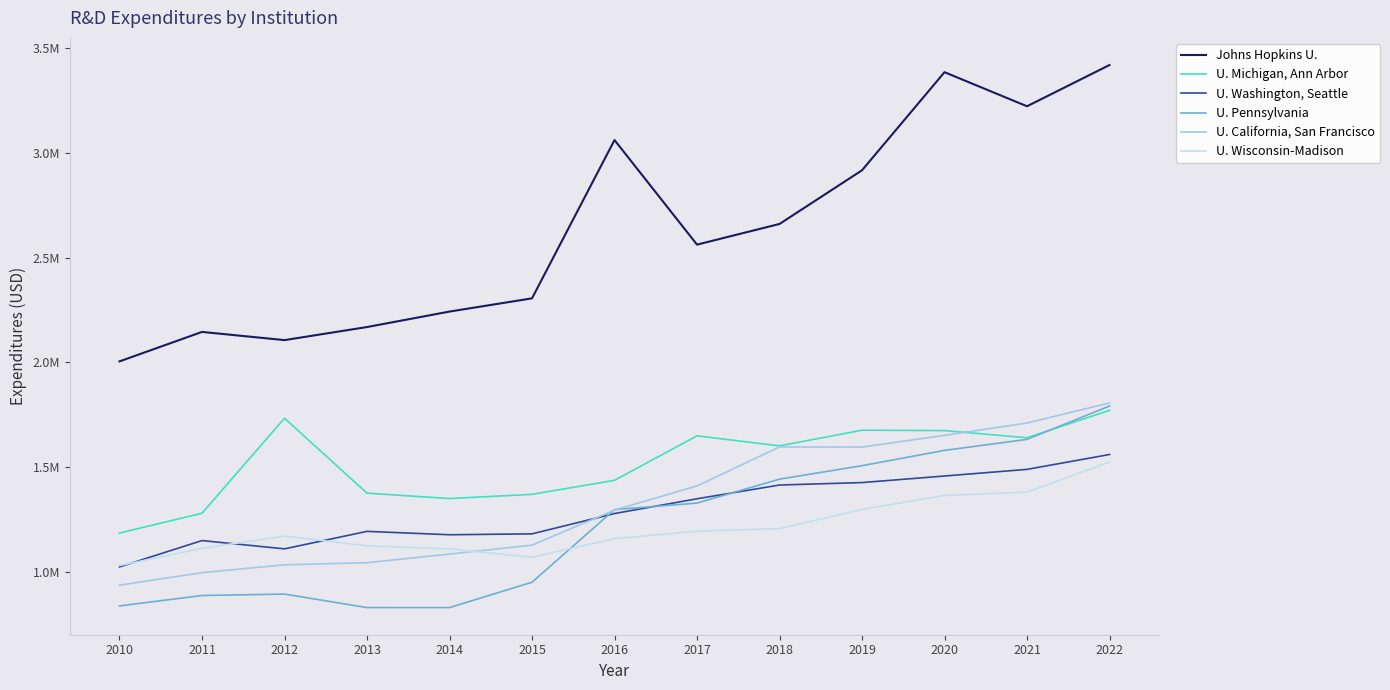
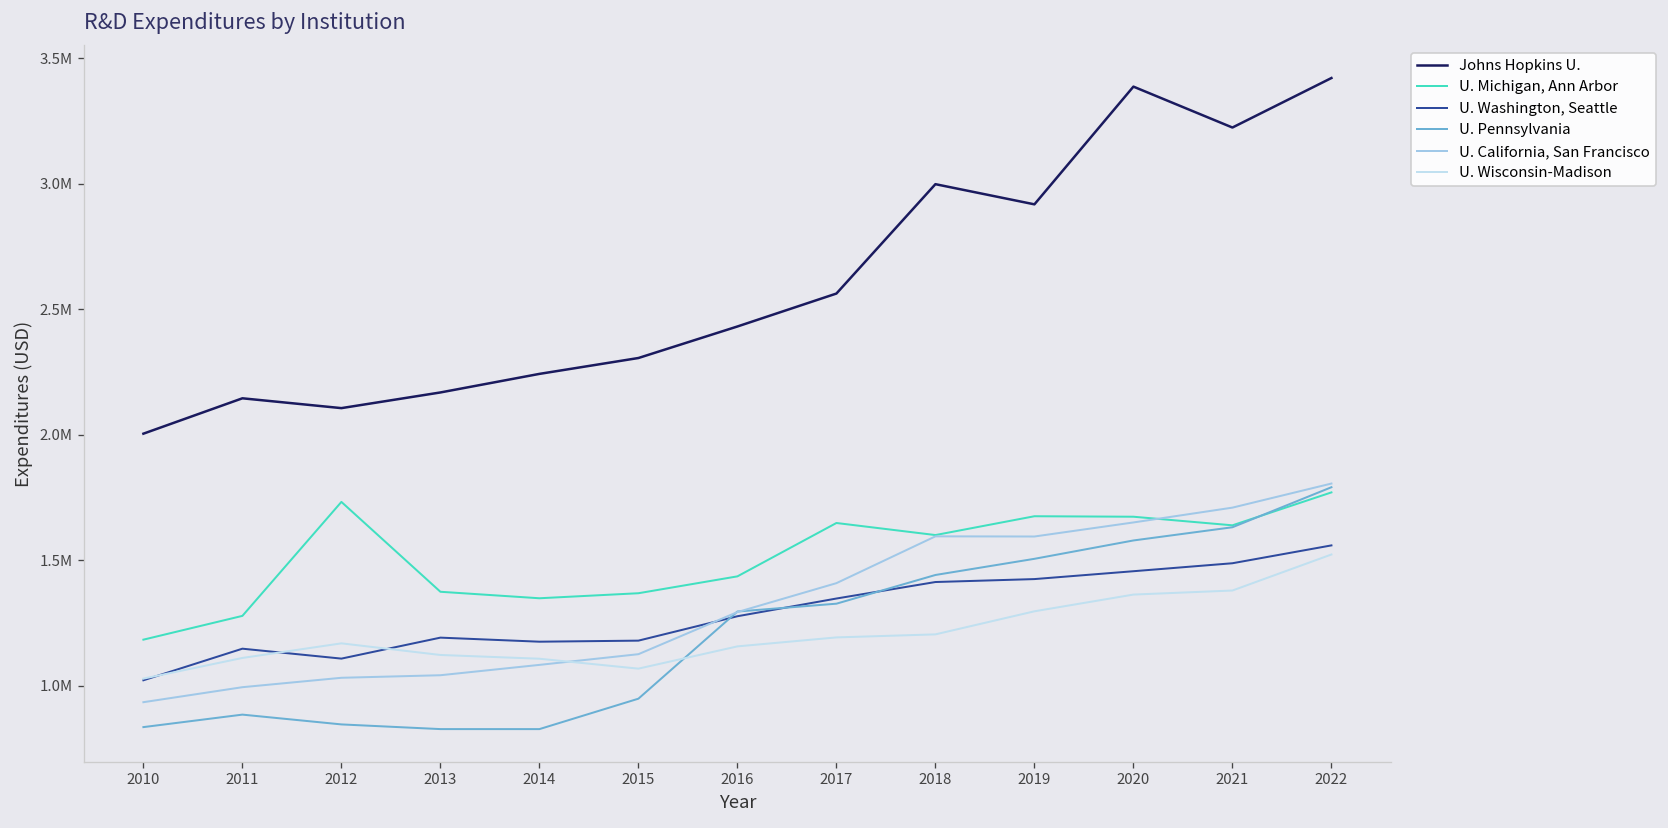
  {
    "Johns Hopkins U.": {
      "2010": 2000000,
      "2011": 2150000,
      "2012": 2110000,
      "2013": 2170000,
      "2014": 2240000,
      "2015": 2310000,
-     "2016": 3060000,
+     "2016": 2430000,
      "2017": 2560000,
-     "2018": 2660000,
+     "2018": 3000000,
      "2019": 2920000,
      "2020": 3390000,
      "2021": 3220000,
      "2022": 3420000
    },
    "U. Michigan, Ann Arbor": {
      "2010": 1180000,
      "2011": 1280000,
      "2012": 1730000,
      "2013": 1380000,
      "2014": 1350000,
      "2015": 1370000,
      "2016": 1440000,
      "2017": 1650000,
      "2019": 1680000,
      "2020": 1670000,
      "2022": 1770000
    },
    "U. Washington, Seattle": {
      "2011": 1150000,
      "2012": 1110000,
      "2013": 1190000,
      "2014": 1180000,
      "2015": 1180000,
      "2016": 1280000,
      "2017": 1350000,
      "2018": 1410000,
      "2019": 1430000,
      "2020": 1460000,
      "2021": 1490000,
      "2022": 1560000
    },
    "U. Pennsylvania": {
      "2010": 840000,
      "2011": 890000,
-     "2012": 890000,
+     "2012": 850000,
      "2013": 830000,
      "2014": 830000,
      "2015": 950000,
      "2017": 1330000,
      "2018": 1440000,
      "2019": 1510000,
      "2020": 1580000,
      "2022": 1790000
    }
  }
